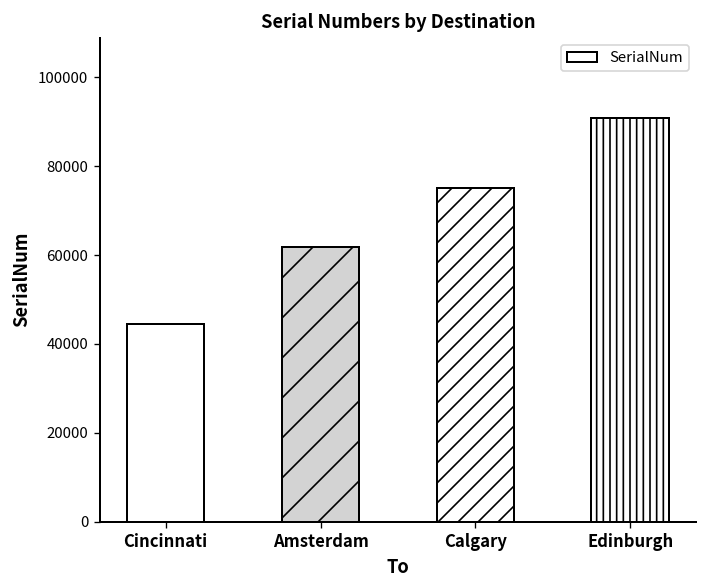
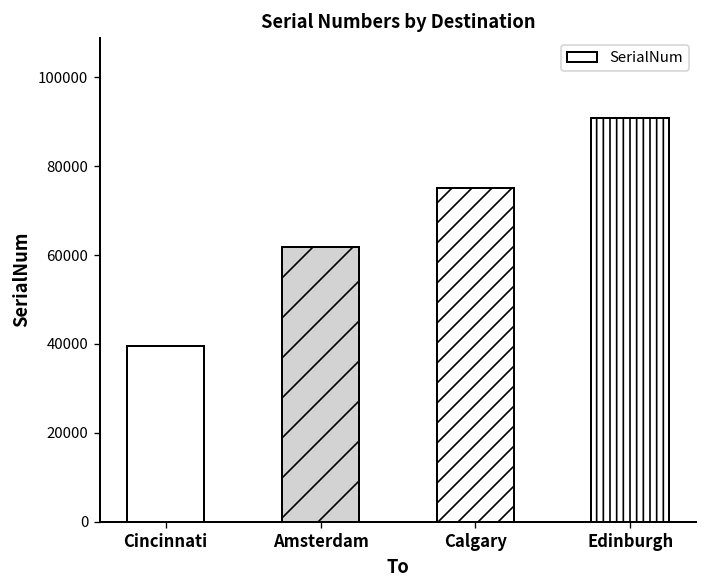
  {
-   "Cincinnati": 45000,
+   "Cincinnati": 39000,
    "Amsterdam": 62000,
    "Calgary": 75000,
    "Edinburgh": 91000
  }
